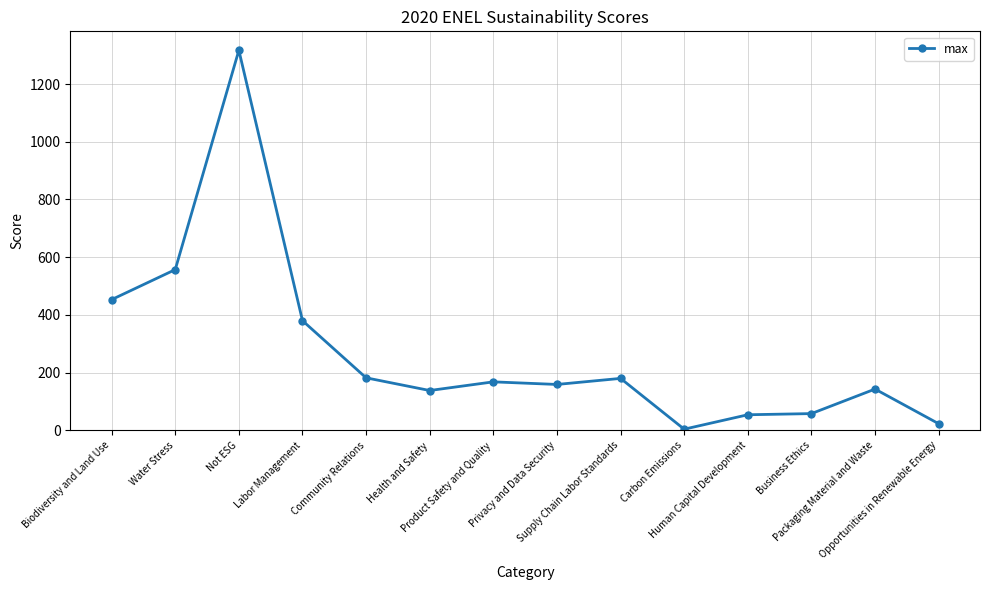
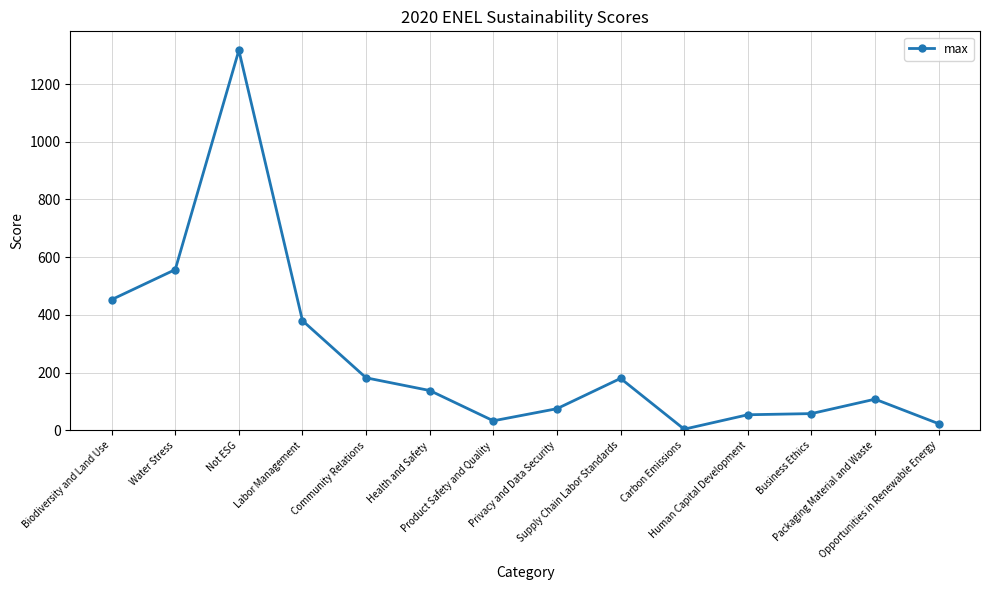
  {
    "Biodiversity and Land Use": 450,
    "Water Stress": 560,
    "Not ESG": 1320,
    "Labor Management": 380,
    "Community Relations": 180,
    "Health and Safety": 140,
-   "Product Safety and Quality": 170,
-   "Privacy and Data Security": 160,
+   "Product Safety and Quality": 30,
+   "Privacy and Data Security": 80,
    "Supply Chain Labor Standards": 180,
    "Carbon Emissions": 0,
    "Human Capital Development": 50,
    "Business Ethics": 60,
-   "Packaging Material and Waste": 140,
+   "Packaging Material and Waste": 110,
    "Opportunities in Renewable Energy": 20
  }
